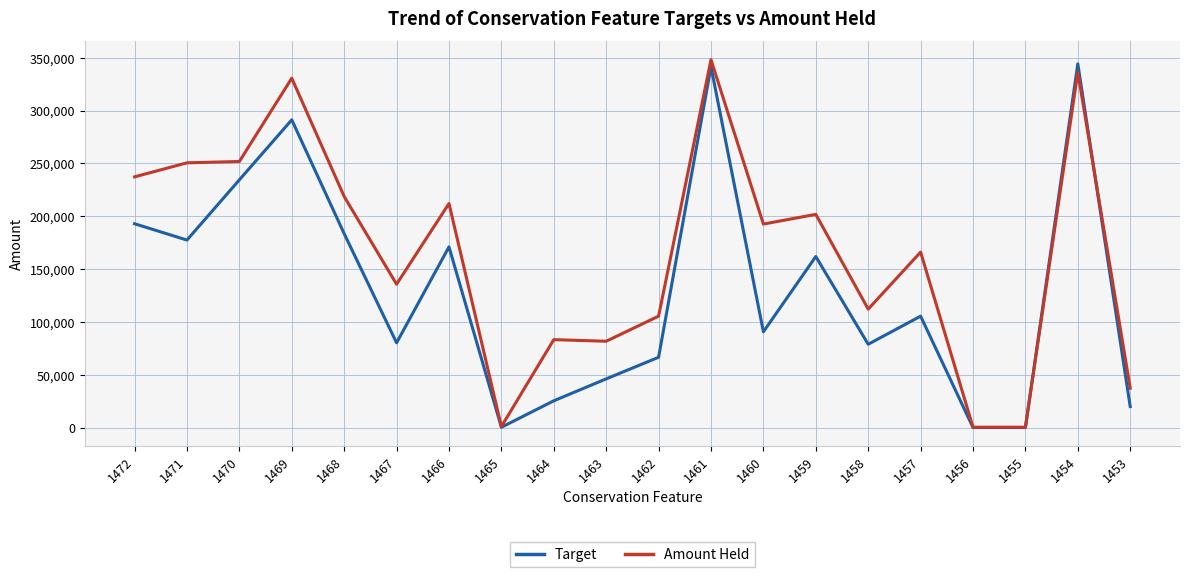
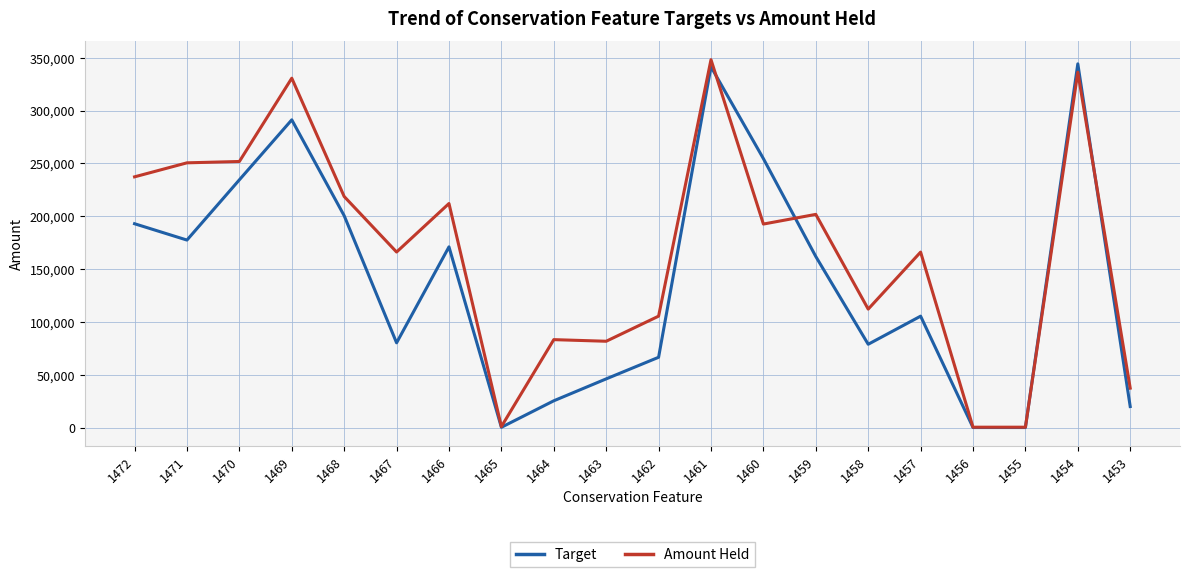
  {
    "Target": {
      "1472": "193,000",
      "1471": "178,000",
      "1470": "235,000",
      "1469": "291,000",
-     "1468": "184,000",
+     "1468": "201,000",
      "1467": "80,000",
      "1466": "171,000",
      "1464": "25,000",
      "1463": "46,000",
      "1462": "67,000",
      "1461": "341,000",
-     "1460": "91,000",
+     "1460": "255,000",
      "1459": "162,000",
      "1458": "79,000",
      "1457": "106,000",
      "1454": "344,000",
      "1453": "20,000"
    },
    "Amount Held": {
      "1472": "237,000",
      "1471": "251,000",
      "1470": "252,000",
      "1469": "331,000",
      "1468": "219,000",
-     "1467": "136,000",
+     "1467": "166,000",
      "1466": "212,000",
      "1464": "83,000",
      "1463": "82,000",
      "1462": "106,000",
      "1461": "348,000",
      "1460": "193,000",
      "1459": "202,000",
      "1458": "112,000",
      "1457": "166,000",
      "1454": "336,000",
      "1453": "37,000"
    }
  }
